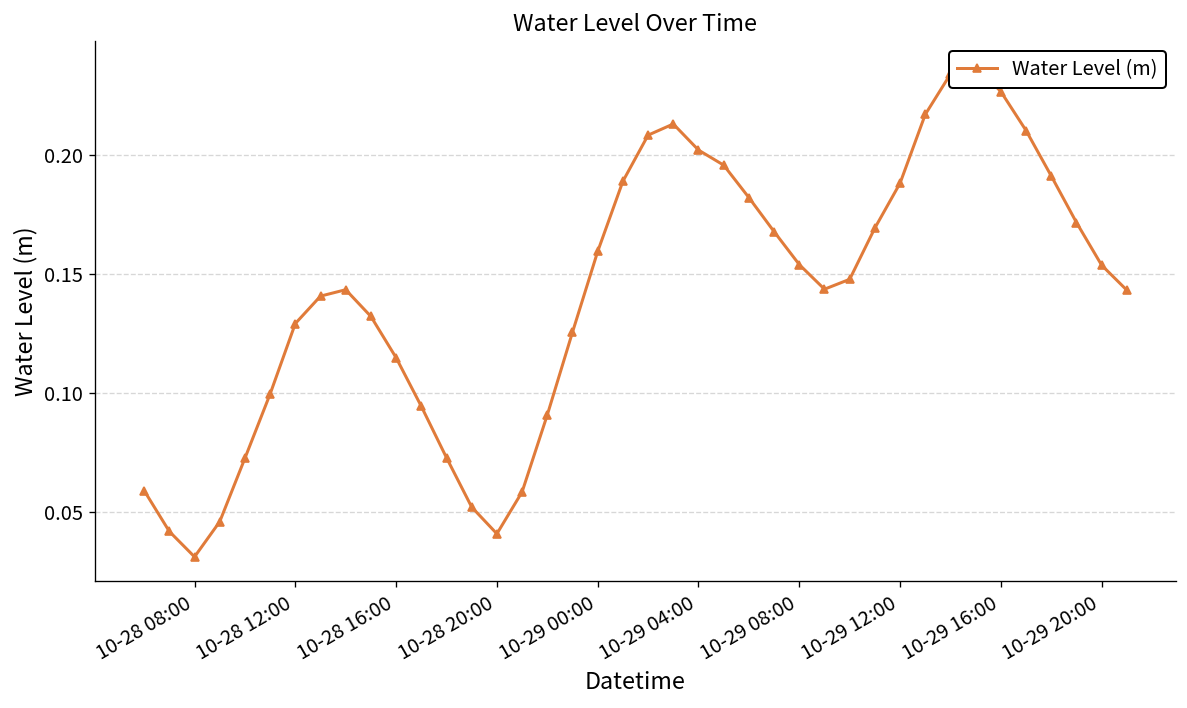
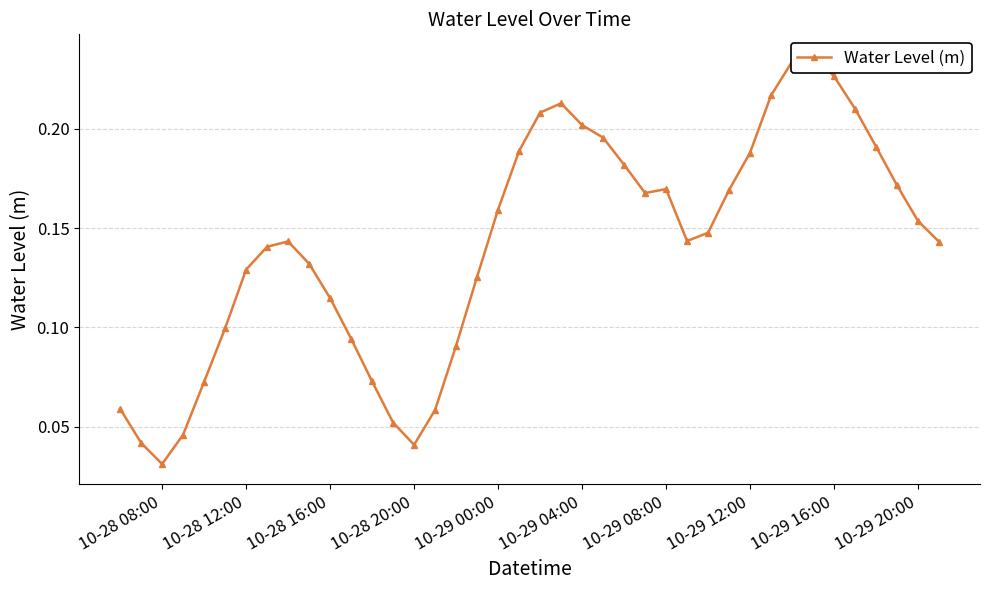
  {
    "10-28 08:00": 0.031,
    "10-28 12:00": 0.129,
    "10-28 16:00": 0.115,
    "10-28 20:00": 0.041,
    "10-29 00:00": 0.159,
    "10-29 04:00": 0.202,
-   "10-29 08:00": 0.154,
+   "10-29 08:00": 0.170,
    "10-29 12:00": 0.188,
    "10-29 16:00": 0.227,
    "10-29 20:00": 0.154
  }
